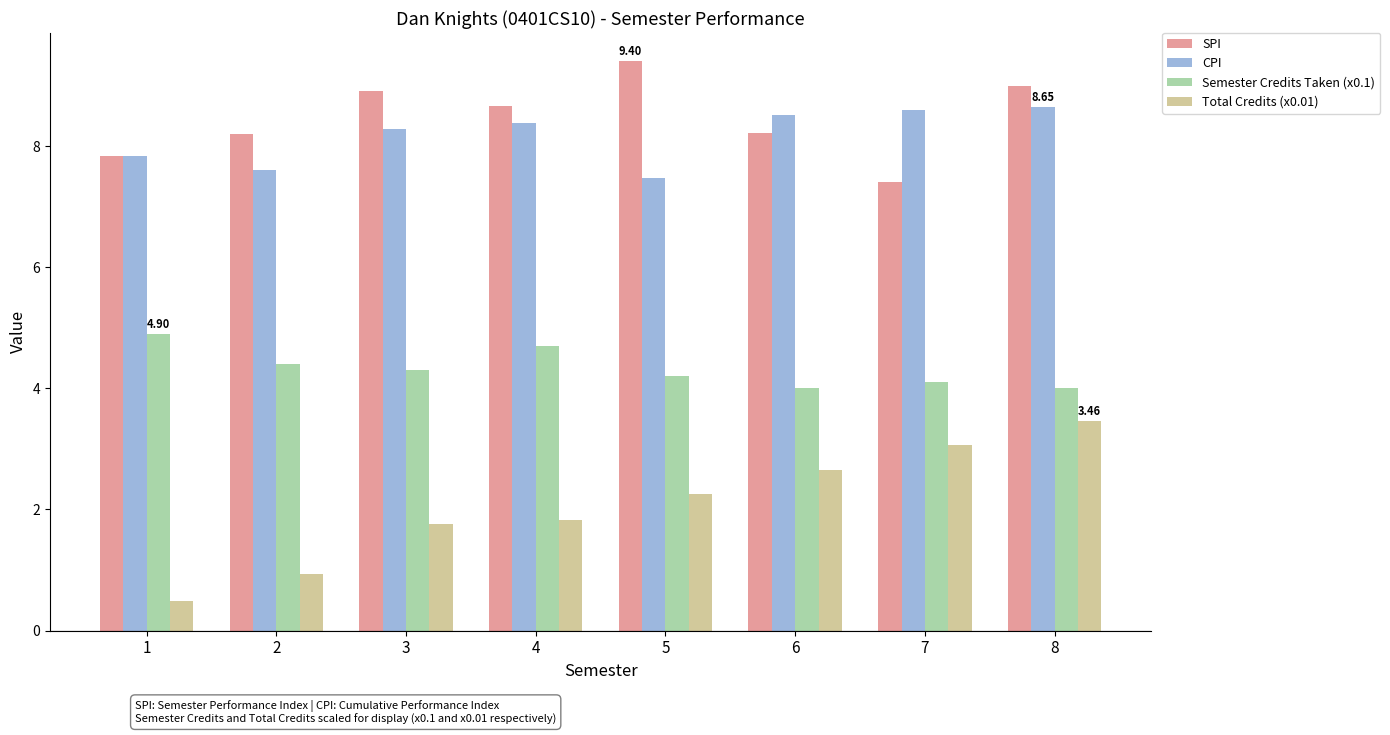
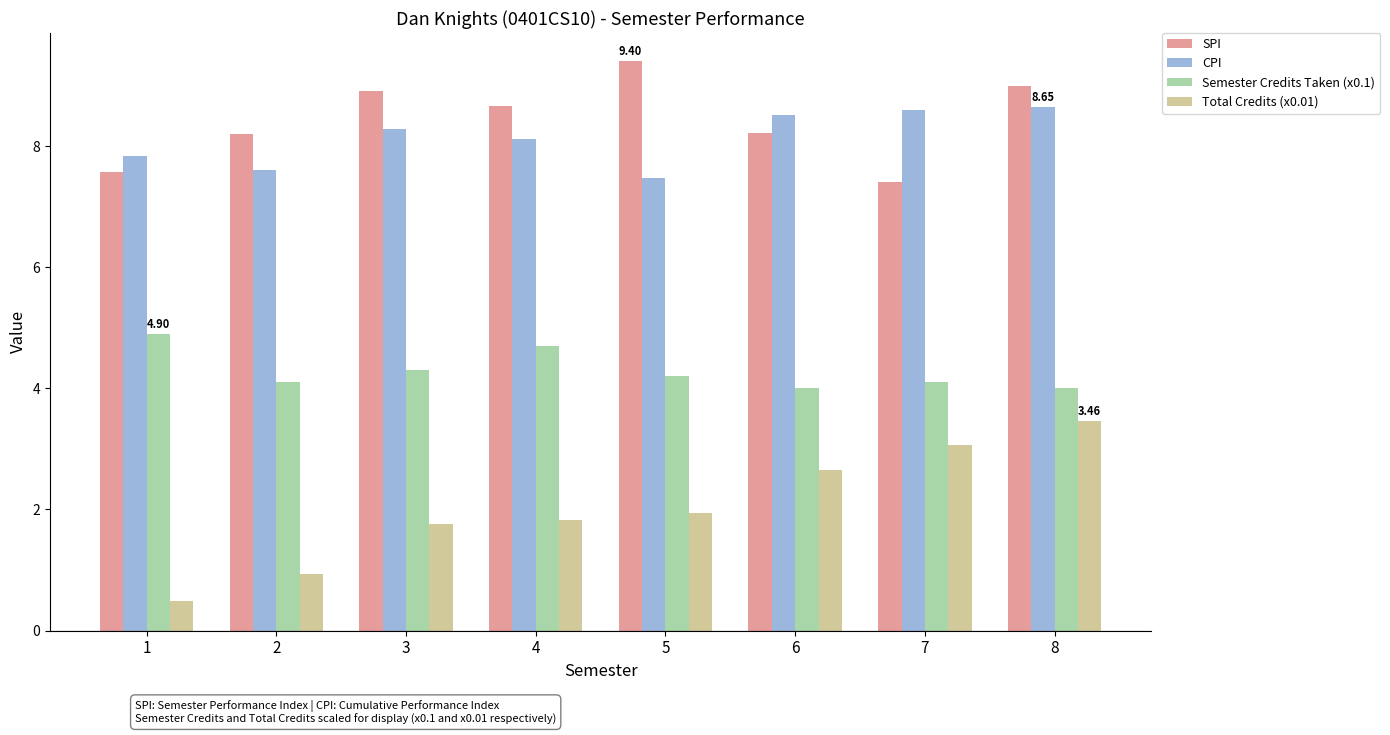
  {
    "SPI": {
-     "1": 7.8,
+     "1": 7.6,
      "2": 8.2,
      "3": 8.9,
      "4": 8.7,
      "6": 8.2,
      "7": 7.4,
      "8": 9.0
    },
    "CPI": {
      "1": 7.8,
      "2": 7.6,
      "3": 8.3,
-     "4": 8.4,
+     "4": 8.1,
      "5": 7.5,
      "6": 8.5,
      "7": 8.6
    },
    "Semester Credits Taken (x0.1)": {
-     "2": 4.4,
+     "2": 4.1,
      "3": 4.3,
      "4": 4.7,
      "5": 4.2,
      "6": 4.0,
      "7": 4.1,
      "8": 4.0
    },
    "Total Credits (x0.01)": {
      "1": 0.5,
      "2": 0.9,
      "3": 1.8,
      "4": 1.8,
-     "5": 2.3,
+     "5": 1.9,
      "6": 2.7,
      "7": 3.1
    }
  }
